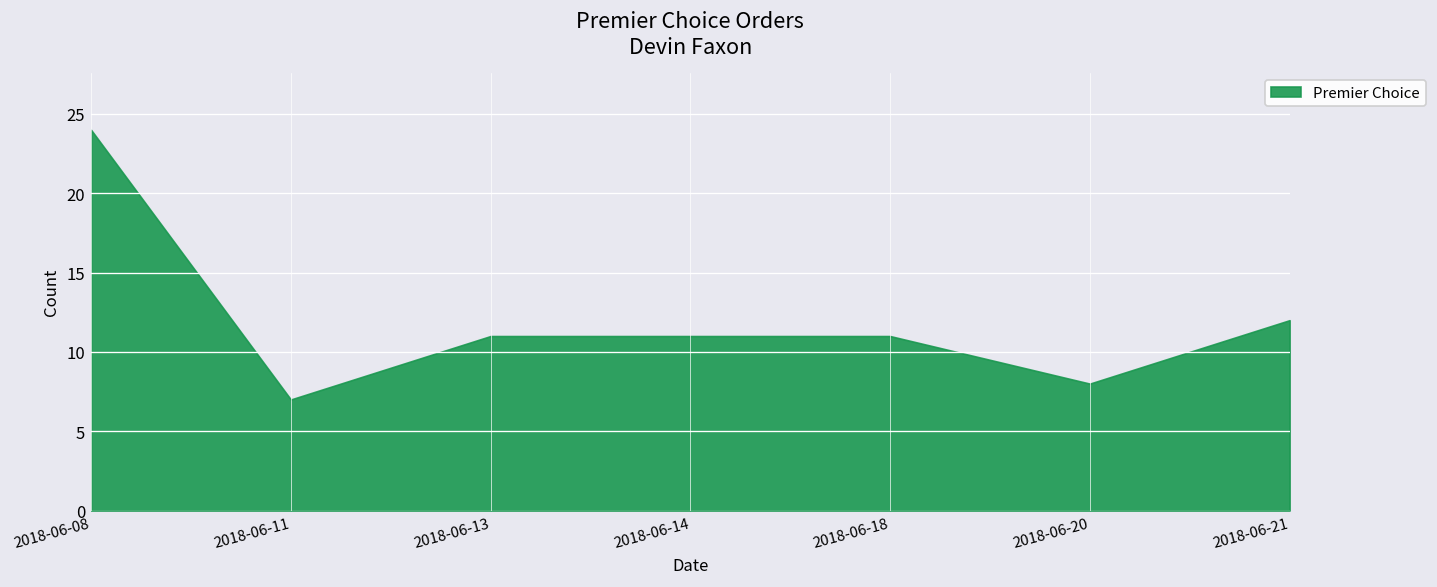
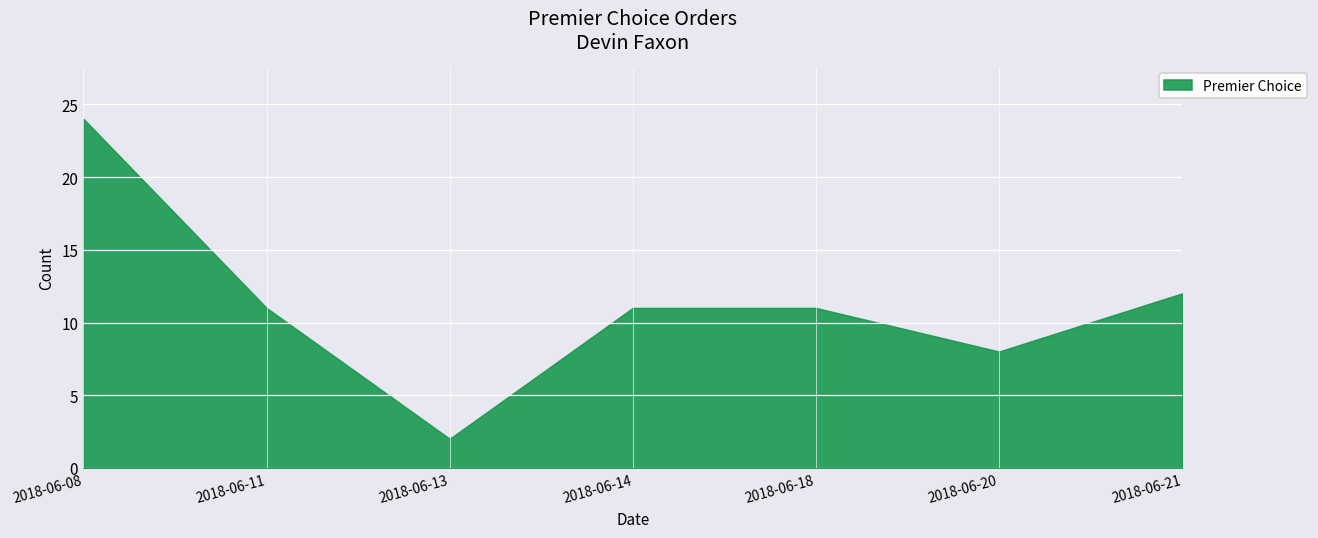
  {
    "2018-06-08": 24,
-   "2018-06-11": 7,
-   "2018-06-13": 11,
+   "2018-06-11": 11,
+   "2018-06-13": 2,
    "2018-06-14": 11,
    "2018-06-18": 11,
    "2018-06-20": 8,
    "2018-06-21": 12
  }
